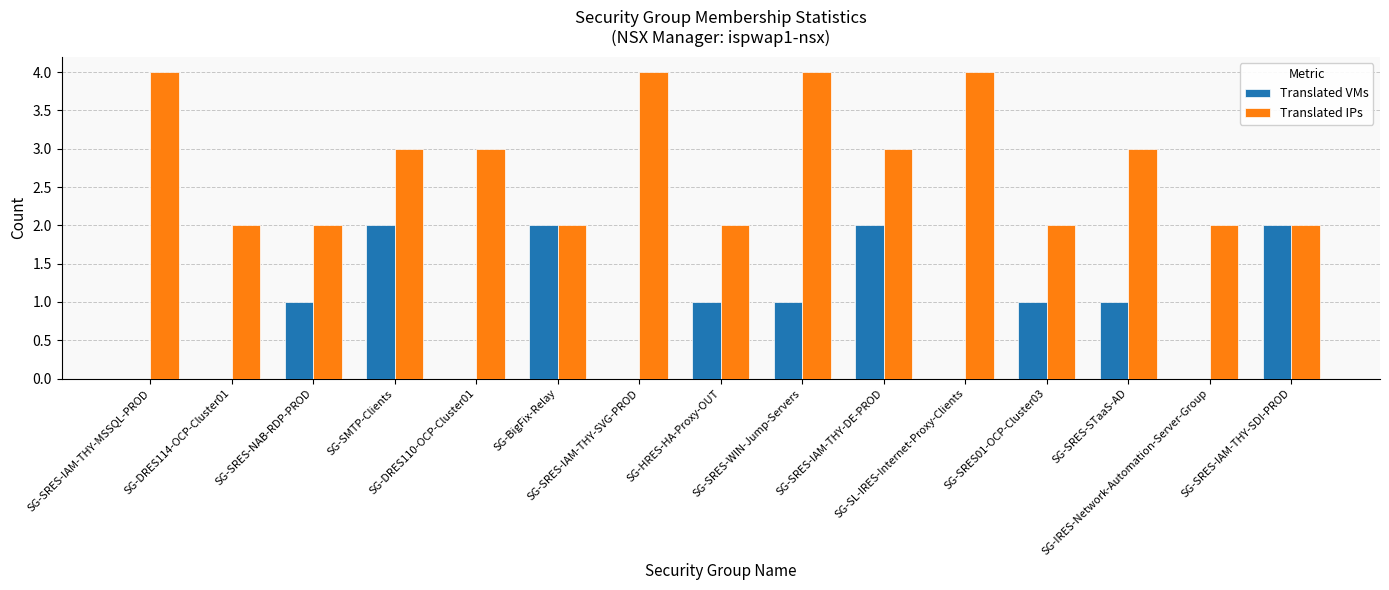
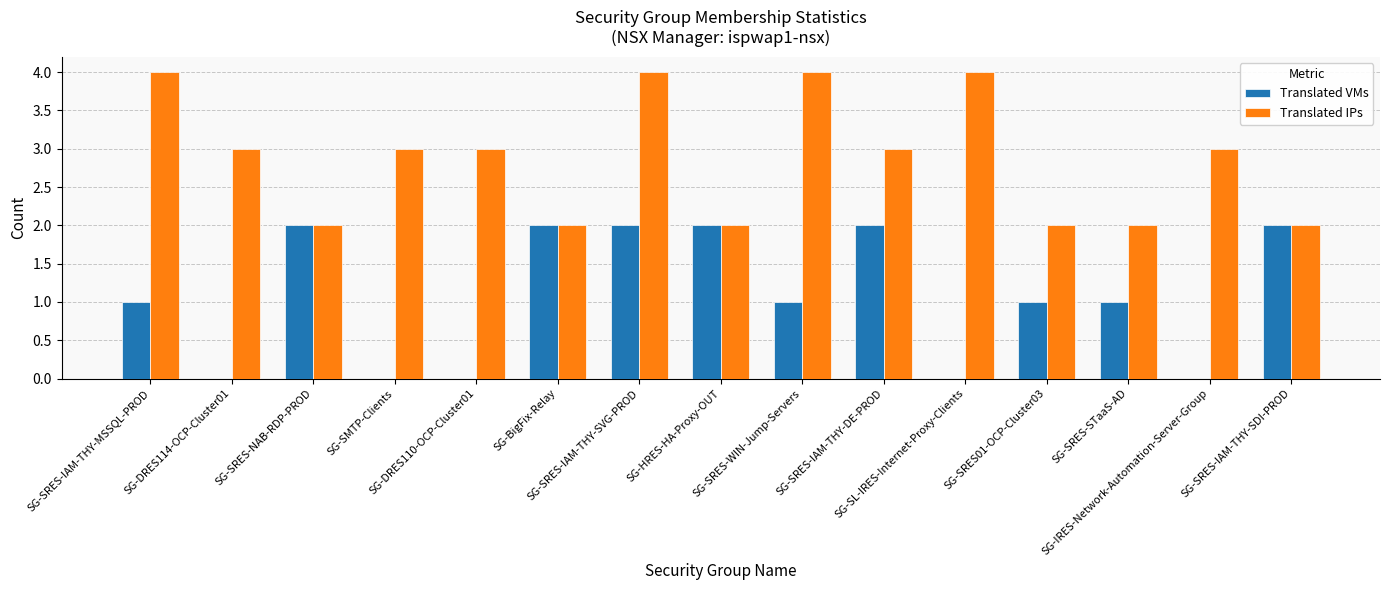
  {
    "Translated VMs": {
-     "SG-SRES-IAM-THY-MSSQL-PROD": 0,
+     "SG-SRES-IAM-THY-MSSQL-PROD": 1,
      "SG-DRES114-OCP-Cluster01": 0,
-     "SG-SRES-NAB-RDP-PROD": 1,
-     "SG-SMTP-Clients": 2,
+     "SG-SRES-NAB-RDP-PROD": 2,
+     "SG-SMTP-Clients": 0,
      "SG-DRES110-OCP-Cluster01": 0,
      "SG-BigFix-Relay": 2,
-     "SG-SRES-IAM-THY-SVG-PROD": 0,
-     "SG-HRES-HA-Proxy-OUT": 1,
+     "SG-SRES-IAM-THY-SVG-PROD": 2,
+     "SG-HRES-HA-Proxy-OUT": 2,
      "SG-SRES-WIN-Jump-Servers": 1,
      "SG-SRES-IAM-THY-DE-PROD": 2,
      "SG-SL-IRES-Internet-Proxy-Clients": 0,
      "SG-SRES01-OCP-Cluster03": 1,
      "SG-SRES-STaaS-AD": 1,
      "SG-IRES-Network-Automation-Server-Group": 0,
      "SG-SRES-IAM-THY-SDI-PROD": 2
    },
    "Translated IPs": {
      "SG-SRES-IAM-THY-MSSQL-PROD": 4,
-     "SG-DRES114-OCP-Cluster01": 2,
+     "SG-DRES114-OCP-Cluster01": 3,
      "SG-SRES-NAB-RDP-PROD": 2,
      "SG-SMTP-Clients": 3,
      "SG-DRES110-OCP-Cluster01": 3,
      "SG-BigFix-Relay": 2,
      "SG-SRES-IAM-THY-SVG-PROD": 4,
      "SG-HRES-HA-Proxy-OUT": 2,
      "SG-SRES-WIN-Jump-Servers": 4,
      "SG-SRES-IAM-THY-DE-PROD": 3,
      "SG-SL-IRES-Internet-Proxy-Clients": 4,
      "SG-SRES01-OCP-Cluster03": 2,
-     "SG-SRES-STaaS-AD": 3,
-     "SG-IRES-Network-Automation-Server-Group": 2,
+     "SG-SRES-STaaS-AD": 2,
+     "SG-IRES-Network-Automation-Server-Group": 3,
      "SG-SRES-IAM-THY-SDI-PROD": 2
    }
  }
